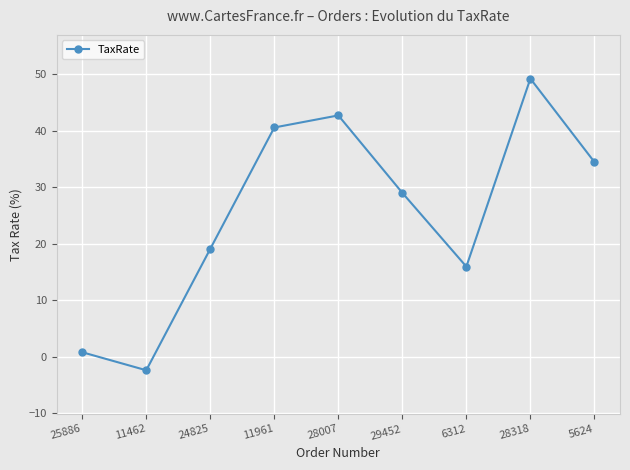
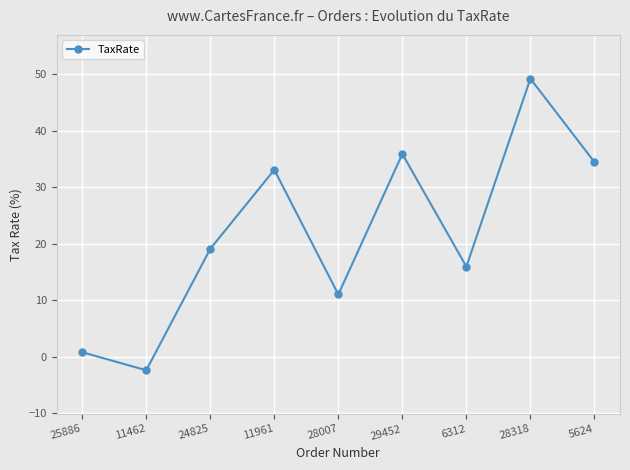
  {
    "25886": 1,
    "11462": -2,
    "24825": 19,
-   "11961": 41,
-   "28007": 43,
-   "29452": 29,
+   "11961": 33,
+   "28007": 11,
+   "29452": 36,
    "6312": 16,
    "28318": 49,
    "5624": 34
  }
